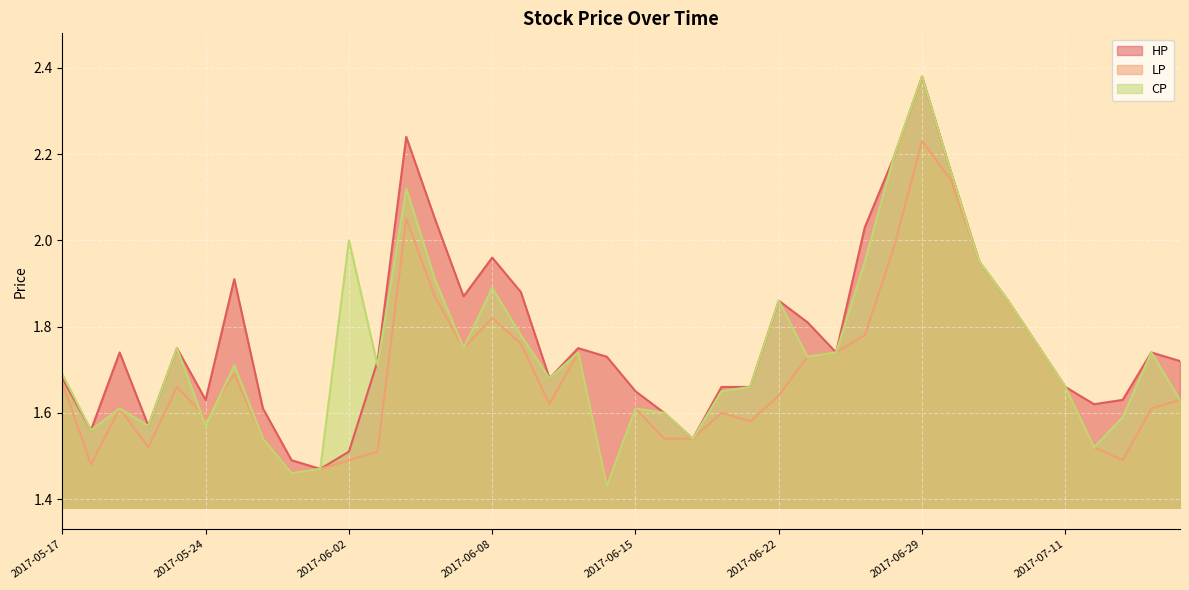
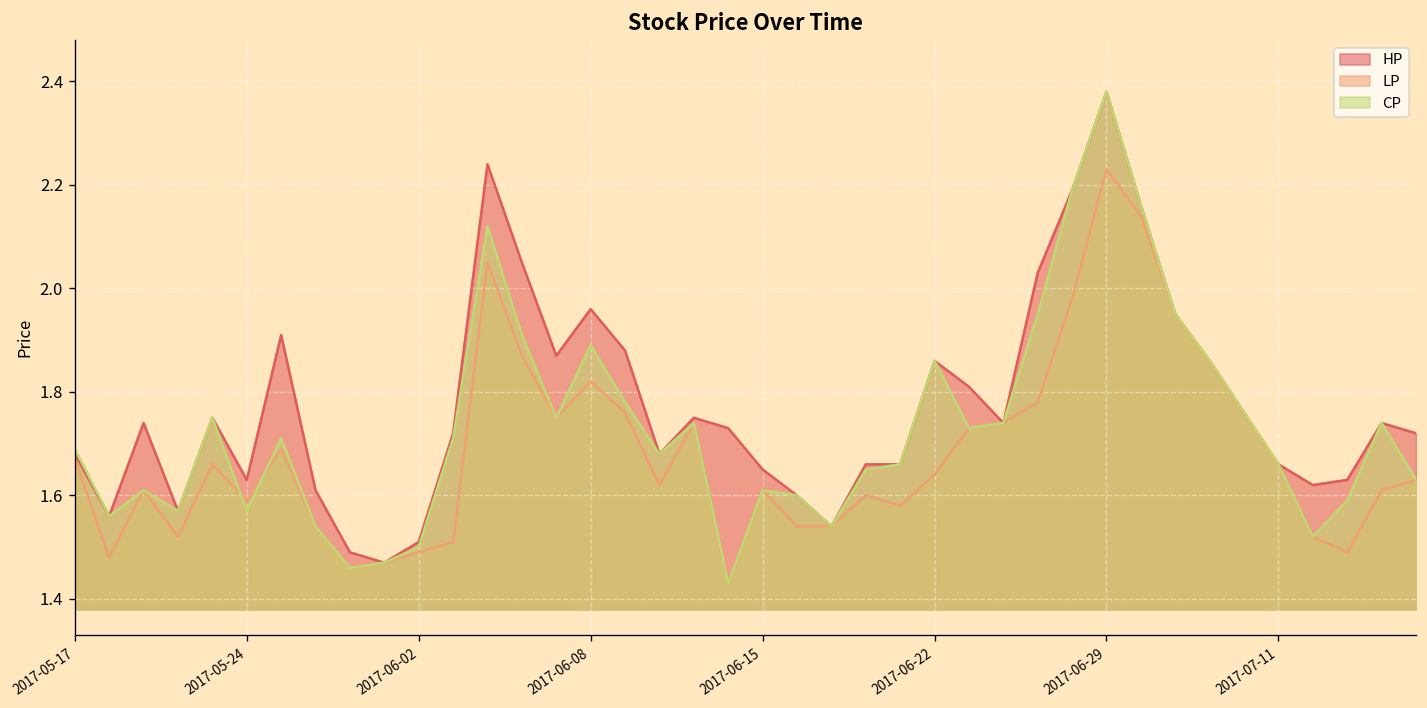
  {
    "CP": {
      "2017-05-17": 1.69,
      "2017-05-24": 1.57,
-     "2017-06-02": 2.0,
+     "2017-06-02": 1.5,
      "2017-06-08": 1.89
    }
  }
